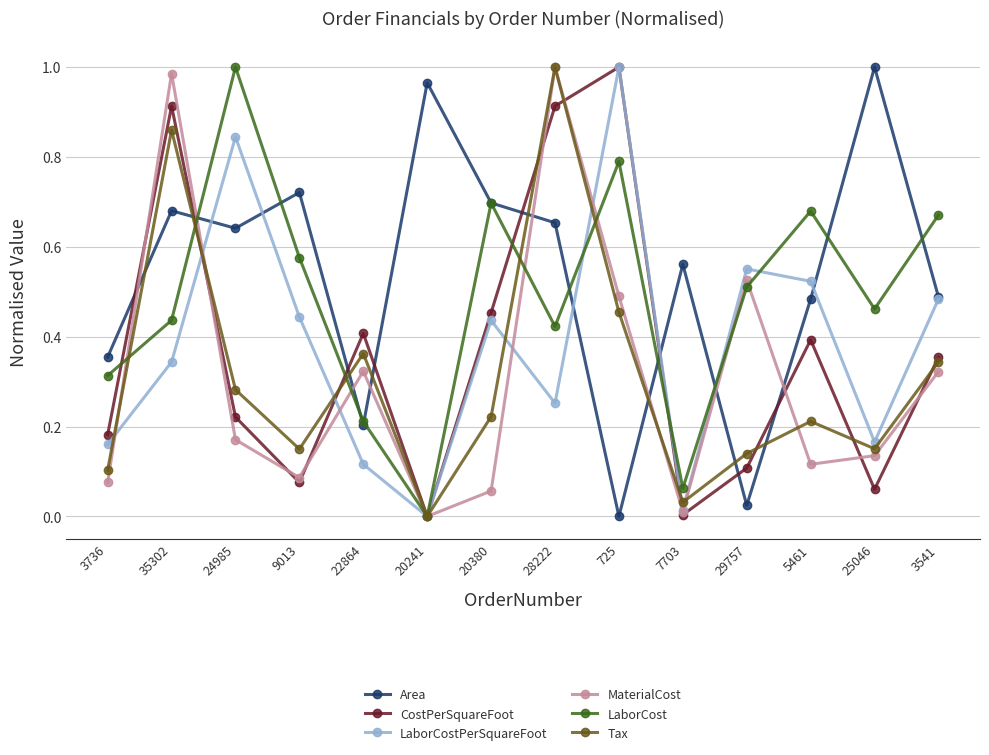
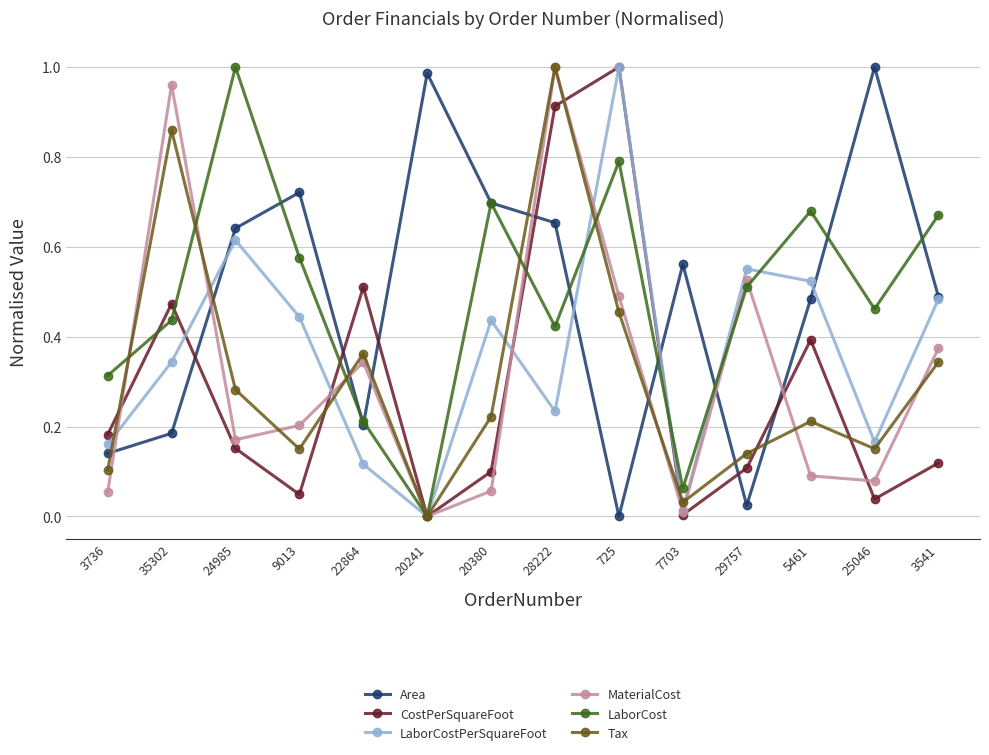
  {
    "Area": {
-     "3736": 0.35,
-     "35302": 0.68,
+     "3736": 0.14,
+     "35302": 0.18,
      "24985": 0.64,
      "9013": 0.72,
      "22864": 0.20,
-     "20241": 0.97,
+     "20241": 0.99,
      "28222": 0.65,
      "725": 0.00,
      "7703": 0.56,
      "29757": 0.02,
      "5461": 0.48,
      "25046": 1.00
    },
    "CostPerSquareFoot": {
      "3736": 0.18,
-     "35302": 0.91,
-     "24985": 0.22,
-     "9013": 0.08,
-     "22864": 0.41,
-     "20380": 0.45,
+     "35302": 0.47,
+     "24985": 0.15,
+     "9013": 0.05,
+     "22864": 0.51,
+     "20380": 0.10,
      "28222": 0.91,
      "7703": 0.00,
      "29757": 0.11,
      "5461": 0.39,
-     "25046": 0.06,
-     "3541": 0.35
+     "25046": 0.04,
+     "3541": 0.12
    },
    "LaborCostPerSquareFoot": {
      "3736": 0.16,
      "35302": 0.34,
-     "24985": 0.84,
+     "24985": 0.61,
      "9013": 0.44,
      "22864": 0.12,
      "20380": 0.44,
-     "28222": 0.25,
+     "28222": 0.23,
      "29757": 0.55,
      "5461": 0.52,
      "25046": 0.17
    },
    "MaterialCost": {
-     "3736": 0.08,
-     "35302": 0.99,
+     "3736": 0.05,
+     "35302": 0.96,
      "24985": 0.17,
-     "9013": 0.09,
-     "22864": 0.32,
+     "9013": 0.20,
+     "22864": 0.34,
      "20380": 0.06,
      "725": 0.49,
      "29757": 0.53,
-     "5461": 0.12,
-     "25046": 0.14,
-     "3541": 0.32
+     "5461": 0.09,
+     "25046": 0.08,
+     "3541": 0.37
    }
  }
